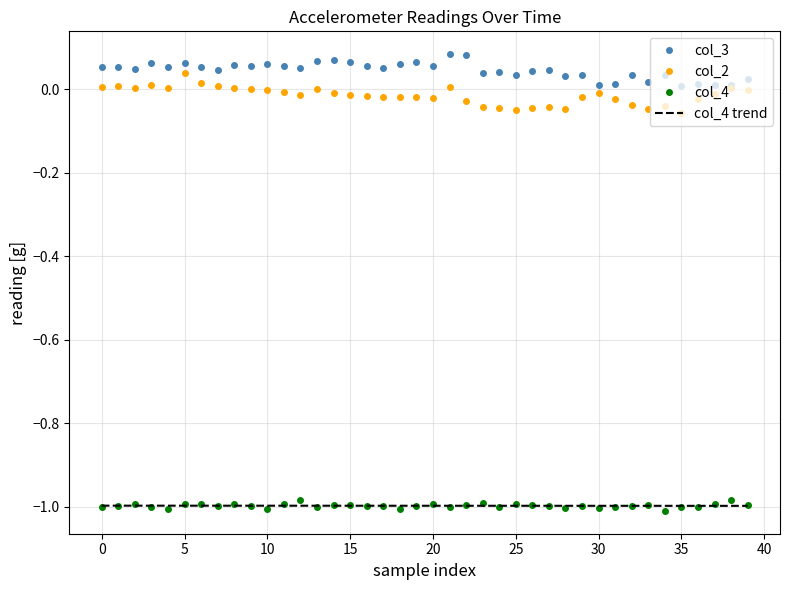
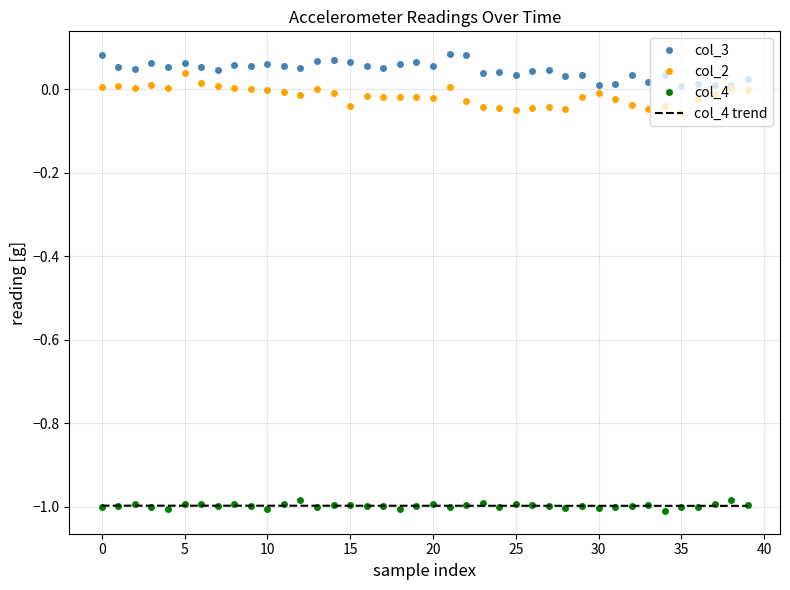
  {
    "col_3": {
-     "0": 0.05,
+     "0": 0.08,
      "5": 0.06,
      "10": 0.06,
      "15": 0.07,
      "20": 0.06,
      "25": 0.03,
      "30": 0.01
    },
    "col_2": {
      "0": 0.01,
      "5": 0.04,
      "10": 0.00,
-     "15": -0.02,
+     "15": -0.04,
      "20": -0.02,
      "25": -0.05,
      "30": -0.01
    },
    "col_4": {
      "10": -1.00,
      "30": -1.00
    },
    "col_4 trend": {
      "10": -1.00,
      "30": -1.00
    }
  }
